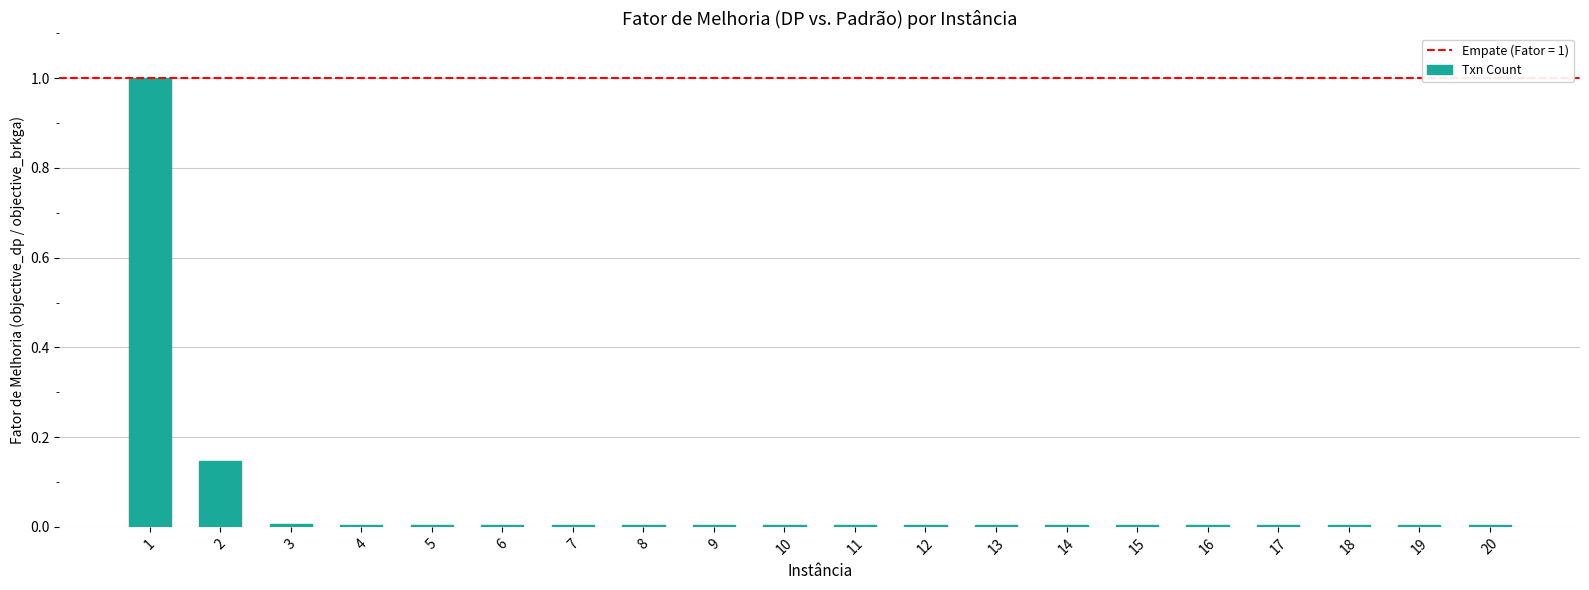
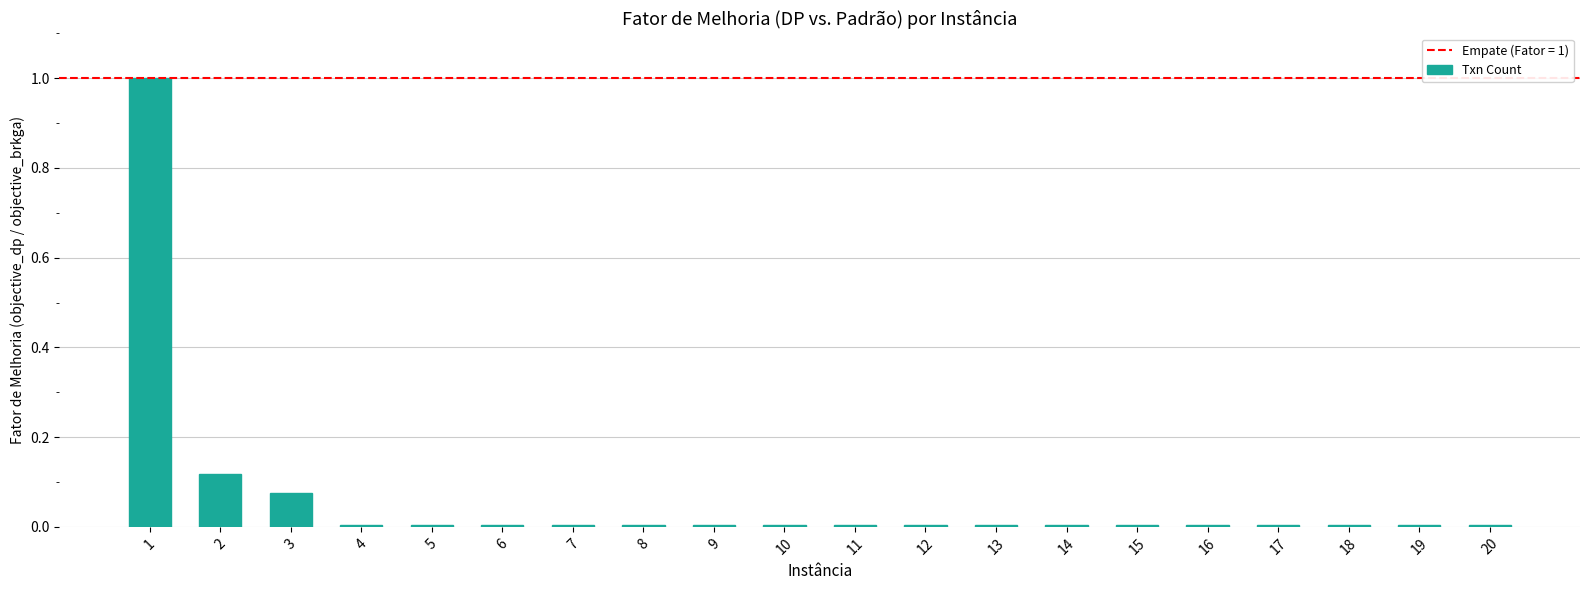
  {
    "1": 1.00,
-   "2": 0.15,
-   "3": 0.01
+   "2": 0.12,
+   "3": 0.08
  }
